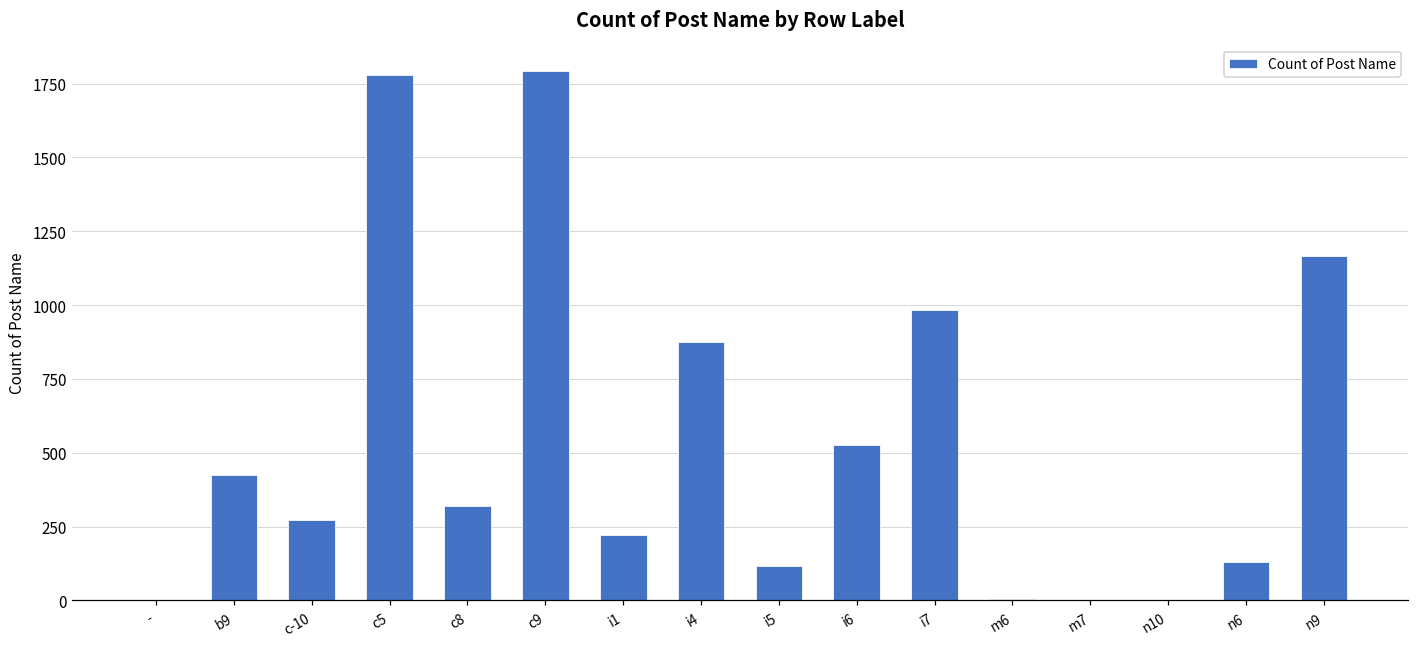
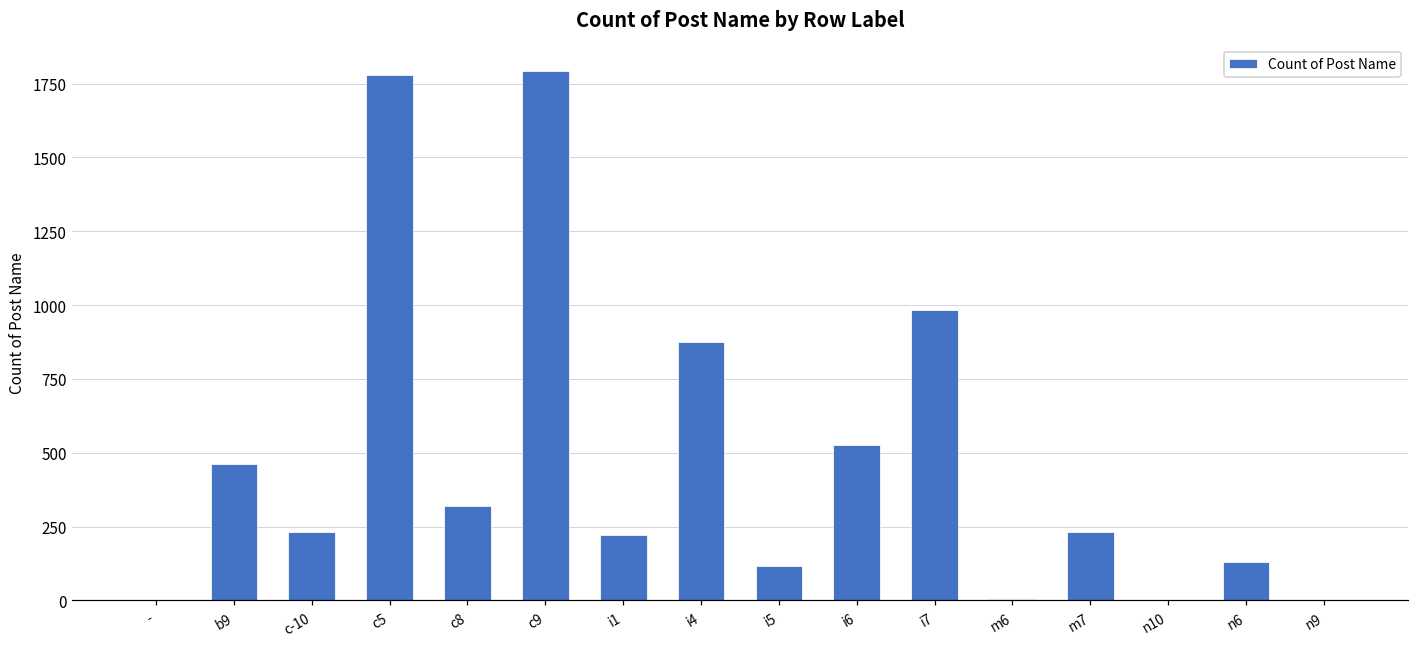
  {
-   "b9": 430,
-   "c-10": 270,
+   "b9": 460,
+   "c-10": 230,
    "c5": 1780,
    "c8": 320,
    "c9": 1790,
    "i1": 220,
    "i4": 870,
    "i5": 120,
    "i6": 530,
    "i7": 980,
-   "m7": 0,
+   "m7": 230,
    "n6": 130,
-   "n9": 1170
+   "n9": 0
  }
